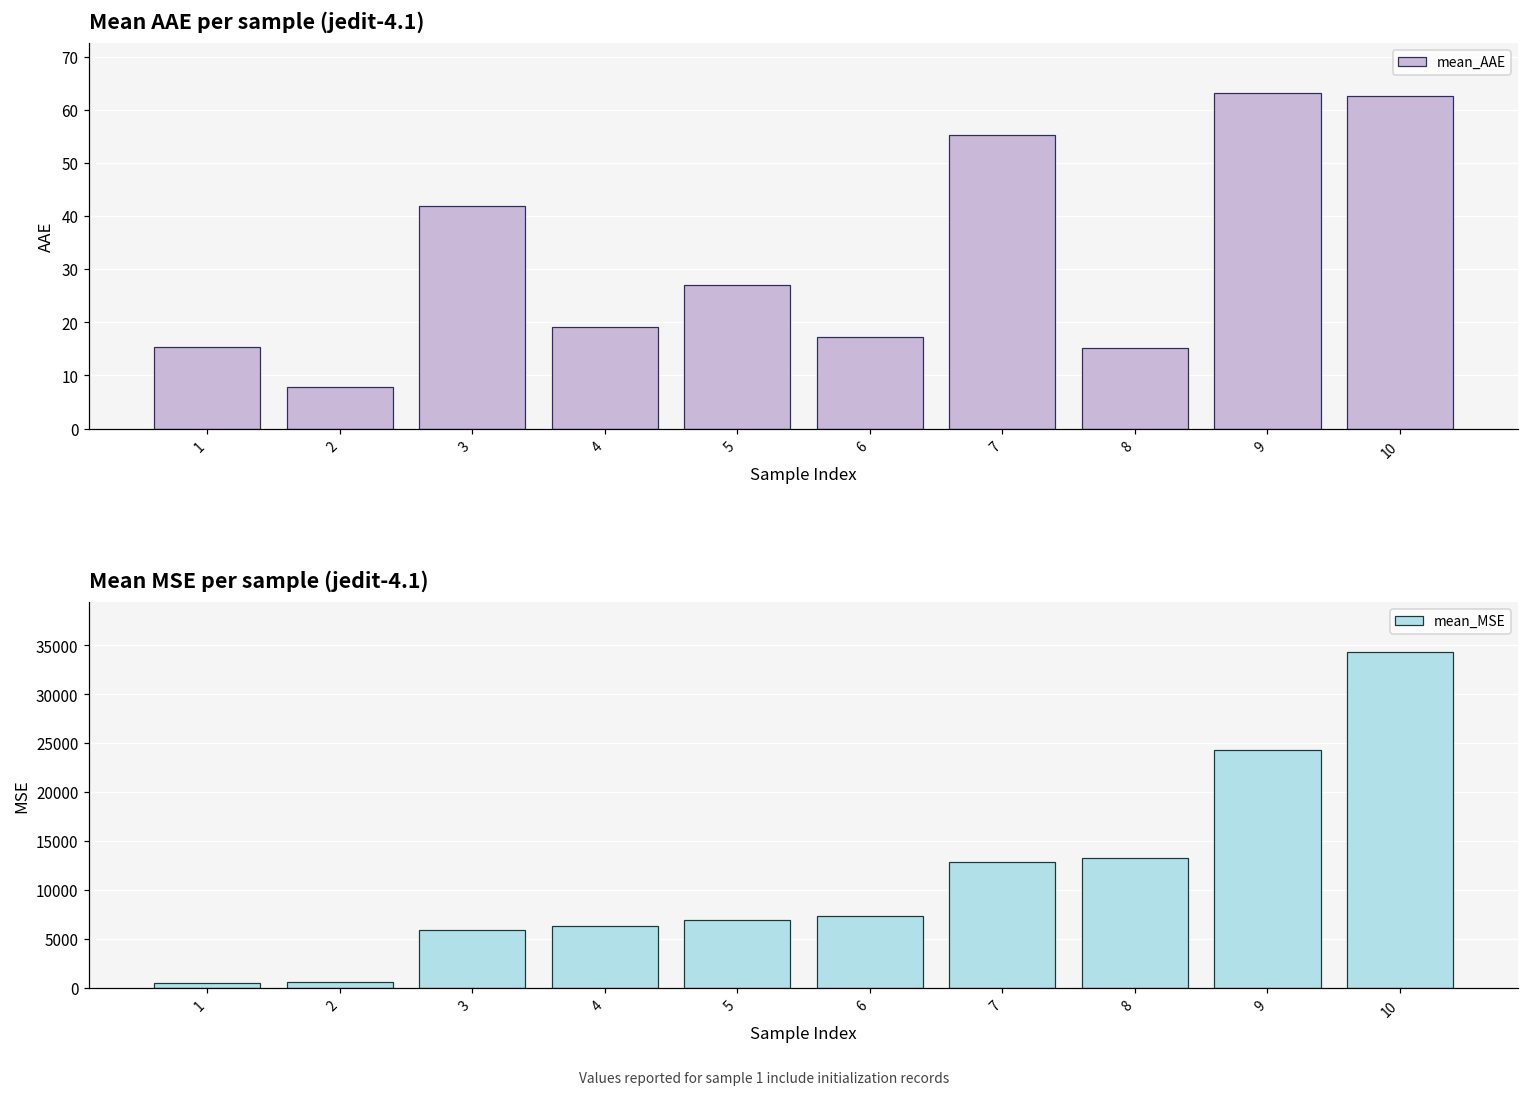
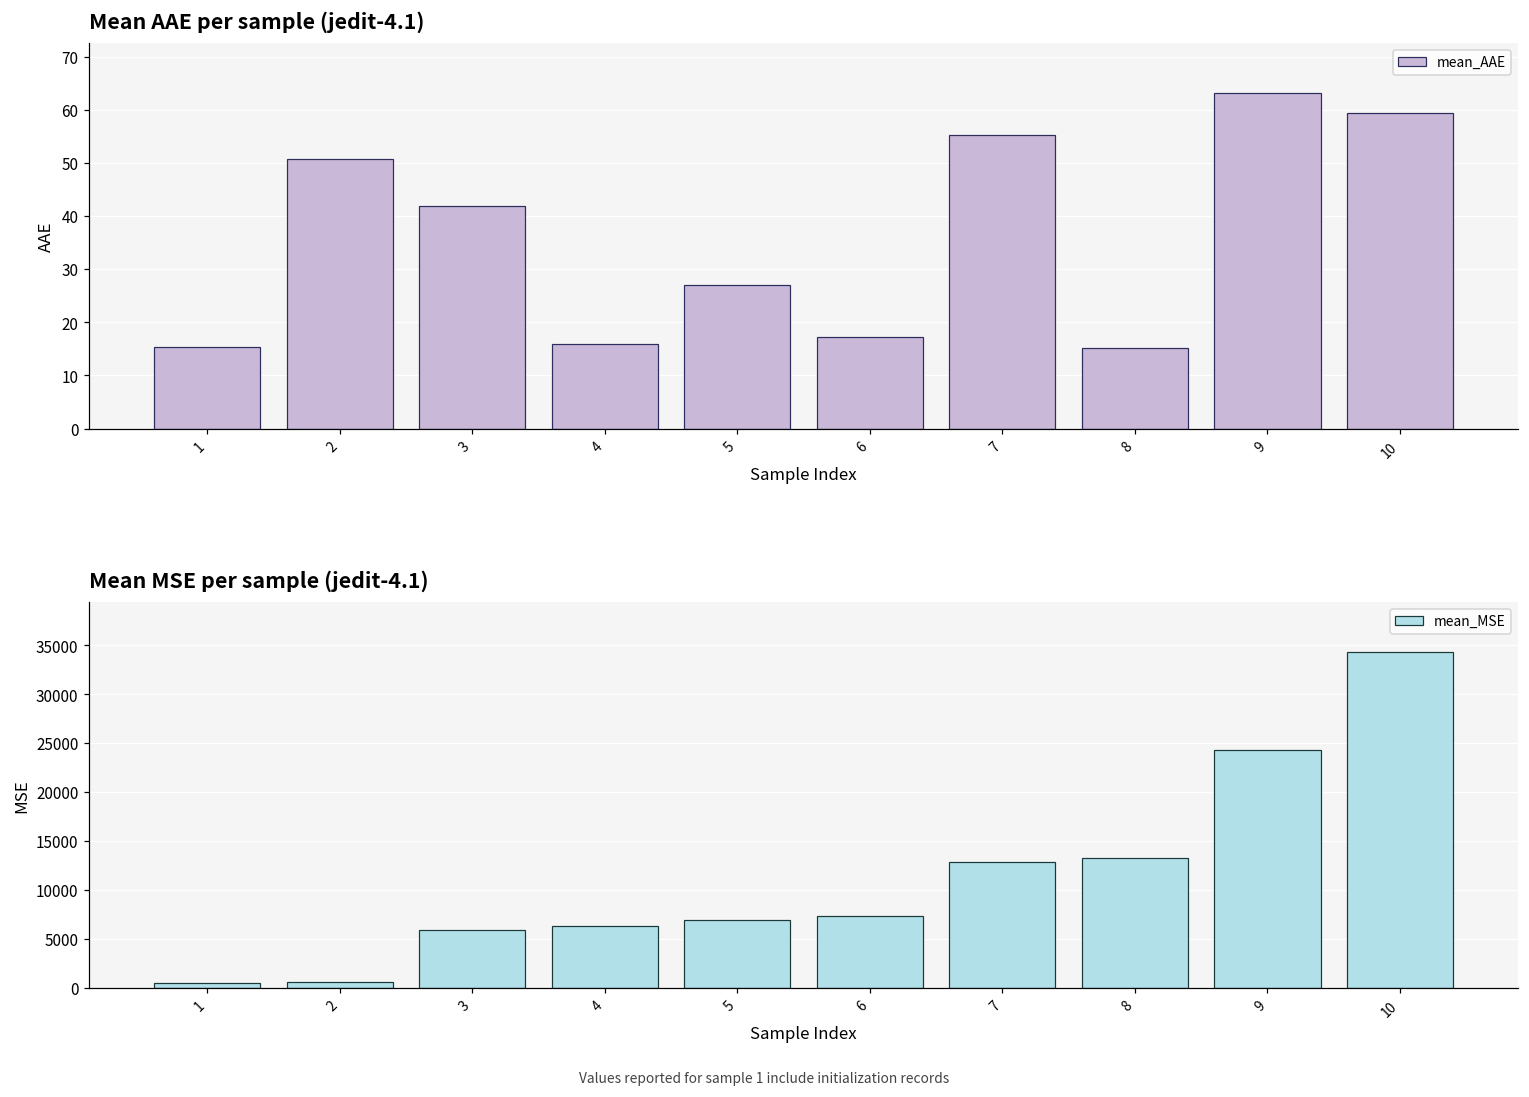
  {
    "Mean AAE per sample (jedit-4.1)": {
      "1": 15,
-     "2": 8,
+     "2": 51,
      "3": 42,
-     "4": 19,
+     "4": 16,
      "5": 27,
      "6": 17,
      "7": 55,
      "8": 15,
      "9": 63,
-     "10": 63
+     "10": 59
    },
    "Mean MSE per sample (jedit-4.1)": {
      "1": 0,
      "2": 1000,
      "3": 6000,
      "4": 6000,
      "5": 7000,
      "6": 7000,
      "7": 13000,
      "8": 13000,
      "9": 24000,
      "10": 34000
    }
  }
